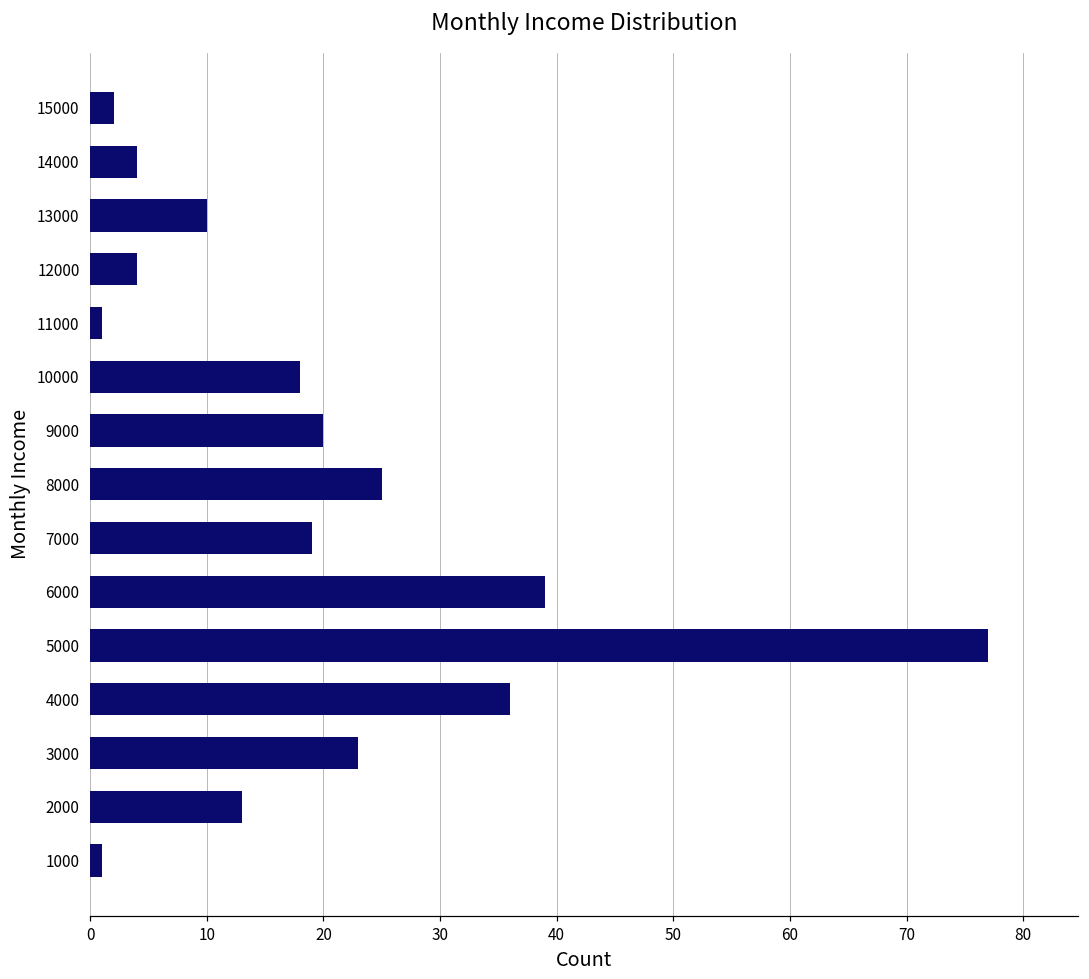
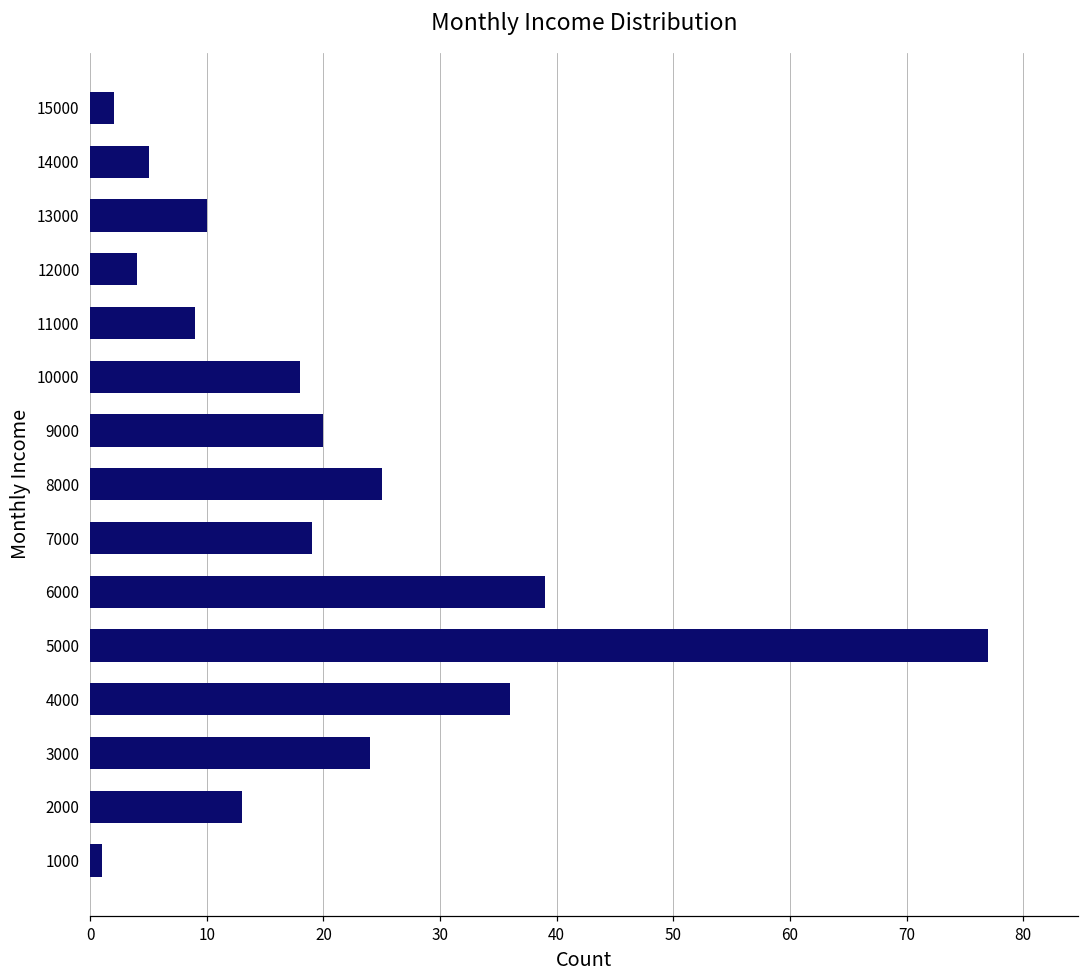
  {
    "15000": 2,
-   "14000": 4,
+   "14000": 5,
    "13000": 10,
    "12000": 4,
-   "11000": 1,
+   "11000": 9,
    "10000": 18,
    "9000": 20,
    "8000": 25,
    "7000": 19,
    "6000": 39,
    "5000": 77,
    "4000": 36,
-   "3000": 23,
+   "3000": 24,
    "2000": 13,
    "1000": 1
  }
